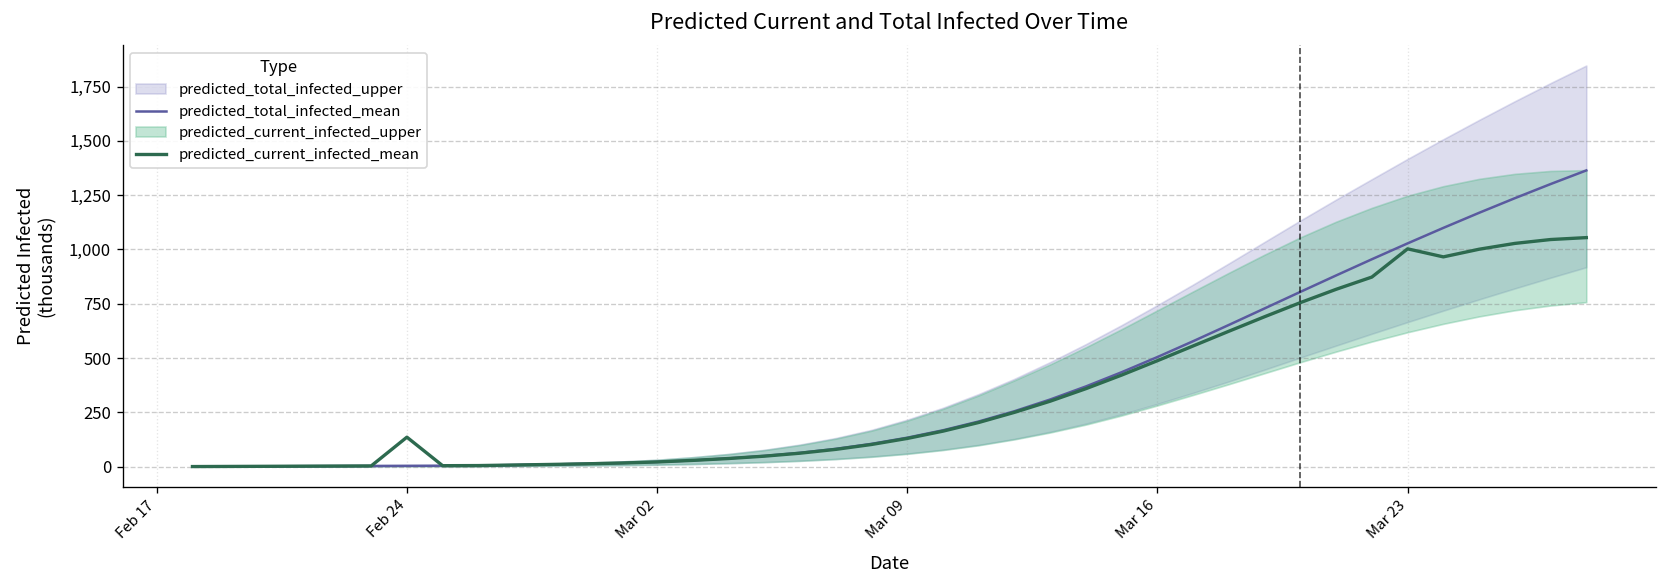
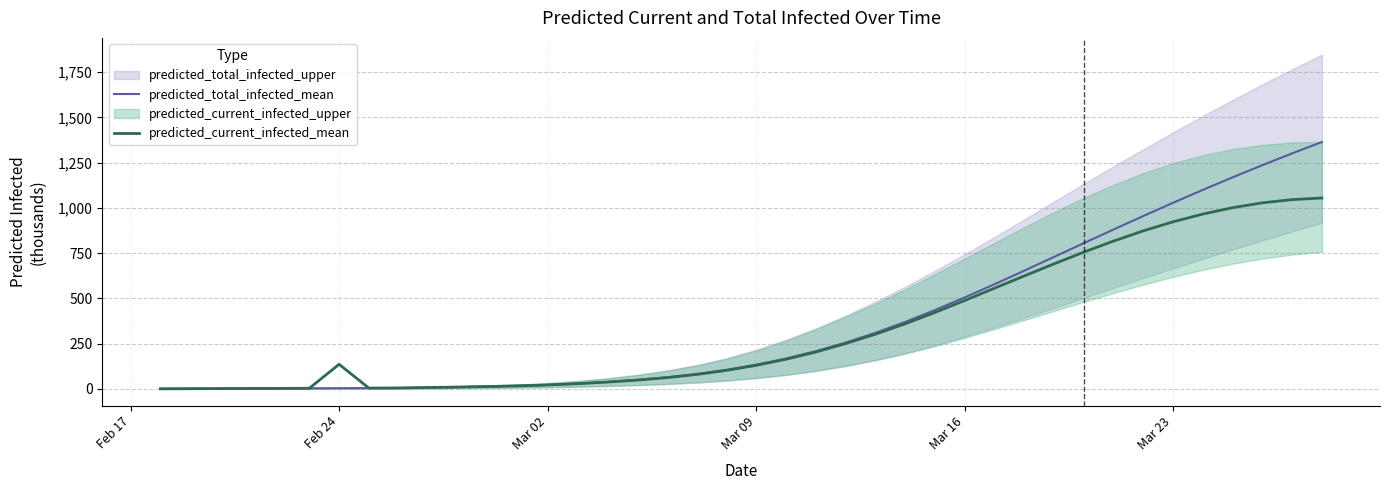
  {
    "predicted_current_infected_mean": {
      "Feb 24": "140",
      "Mar 16": "490",
-     "Mar 23": "1,000"
+     "Mar 23": "920"
    }
  }
